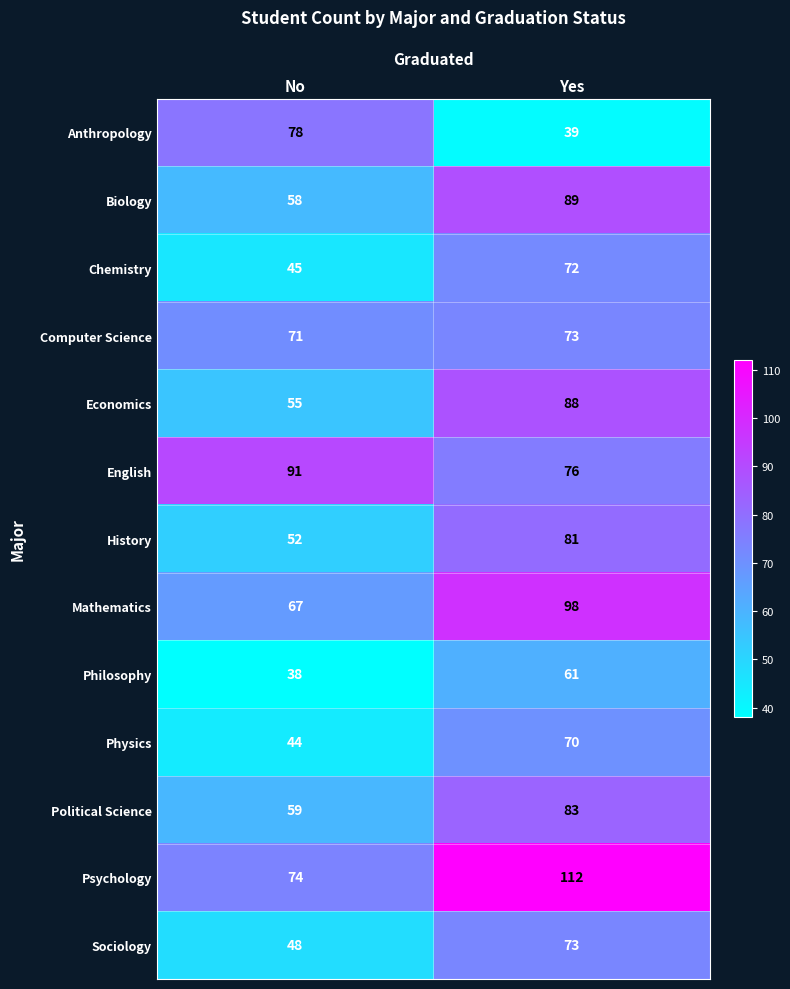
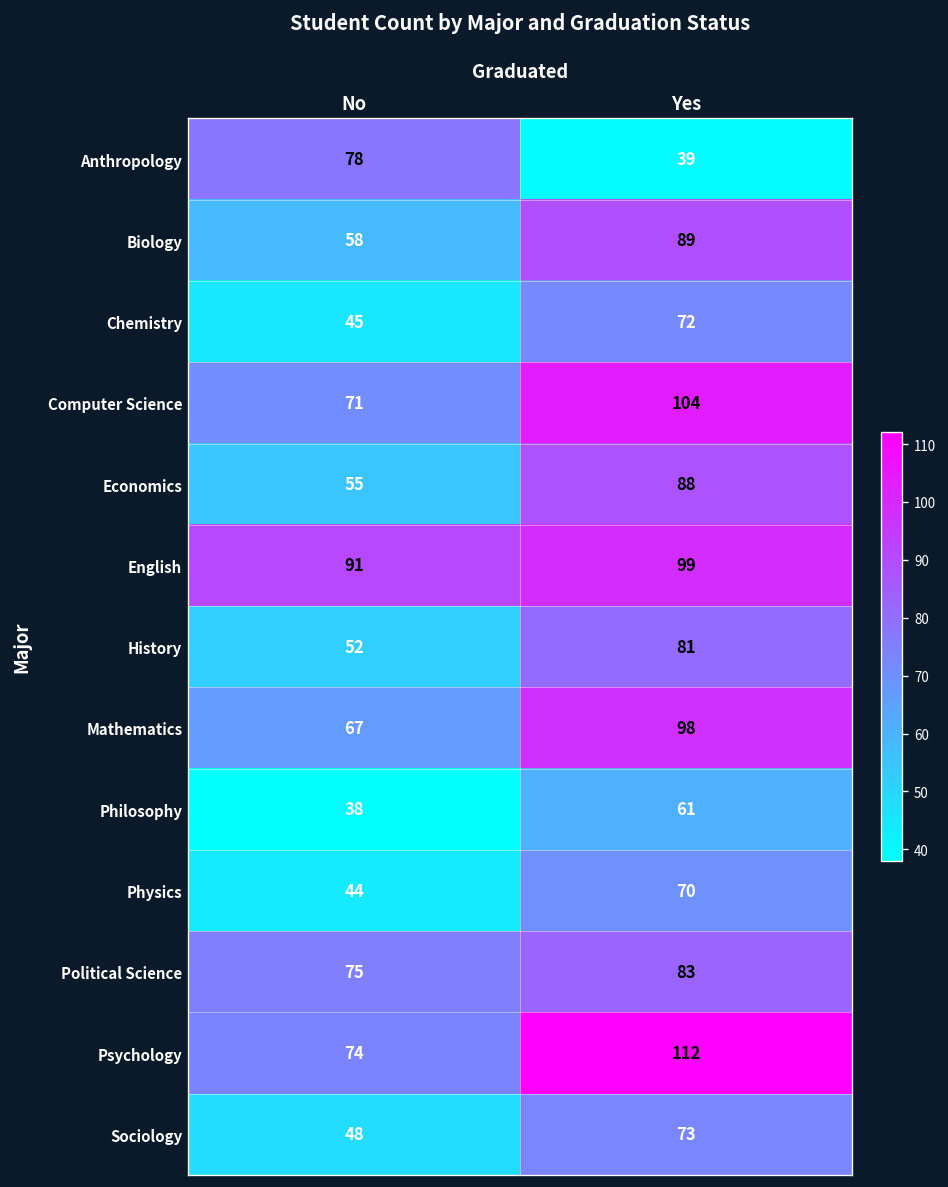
  {
    "Anthropology": {
      "No": 78,
      "Yes": 39
    },
    "Biology": {
      "No": 58,
      "Yes": 89
    },
    "Chemistry": {
      "No": 45,
      "Yes": 72
    },
    "Computer Science": {
      "No": 71,
-     "Yes": 73
+     "Yes": 104
    },
    "Economics": {
      "No": 55,
      "Yes": 88
    },
    "English": {
      "No": 91,
-     "Yes": 76
+     "Yes": 99
    },
    "History": {
      "No": 52,
      "Yes": 81
    },
    "Mathematics": {
      "No": 67,
      "Yes": 98
    },
    "Philosophy": {
      "No": 38,
      "Yes": 61
    },
    "Physics": {
      "No": 44,
      "Yes": 70
    },
    "Political Science": {
-     "No": 59,
+     "No": 75,
      "Yes": 83
    },
    "Psychology": {
      "No": 74,
      "Yes": 112
    },
    "Sociology": {
      "No": 48,
      "Yes": 73
    }
  }
